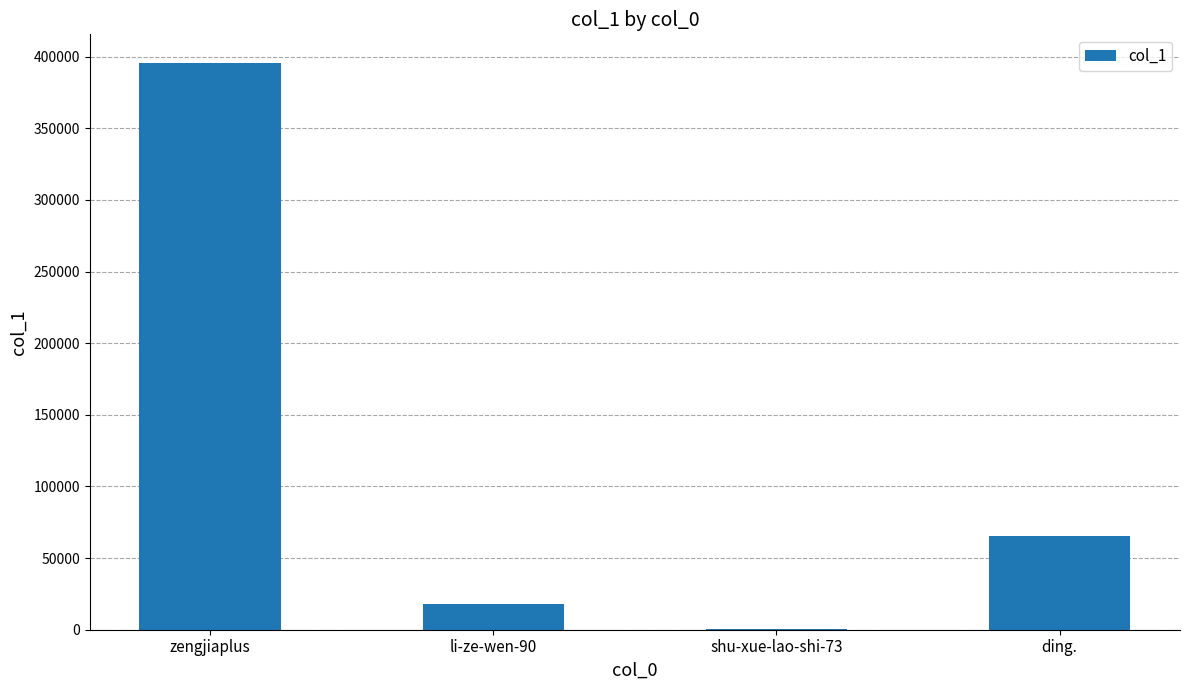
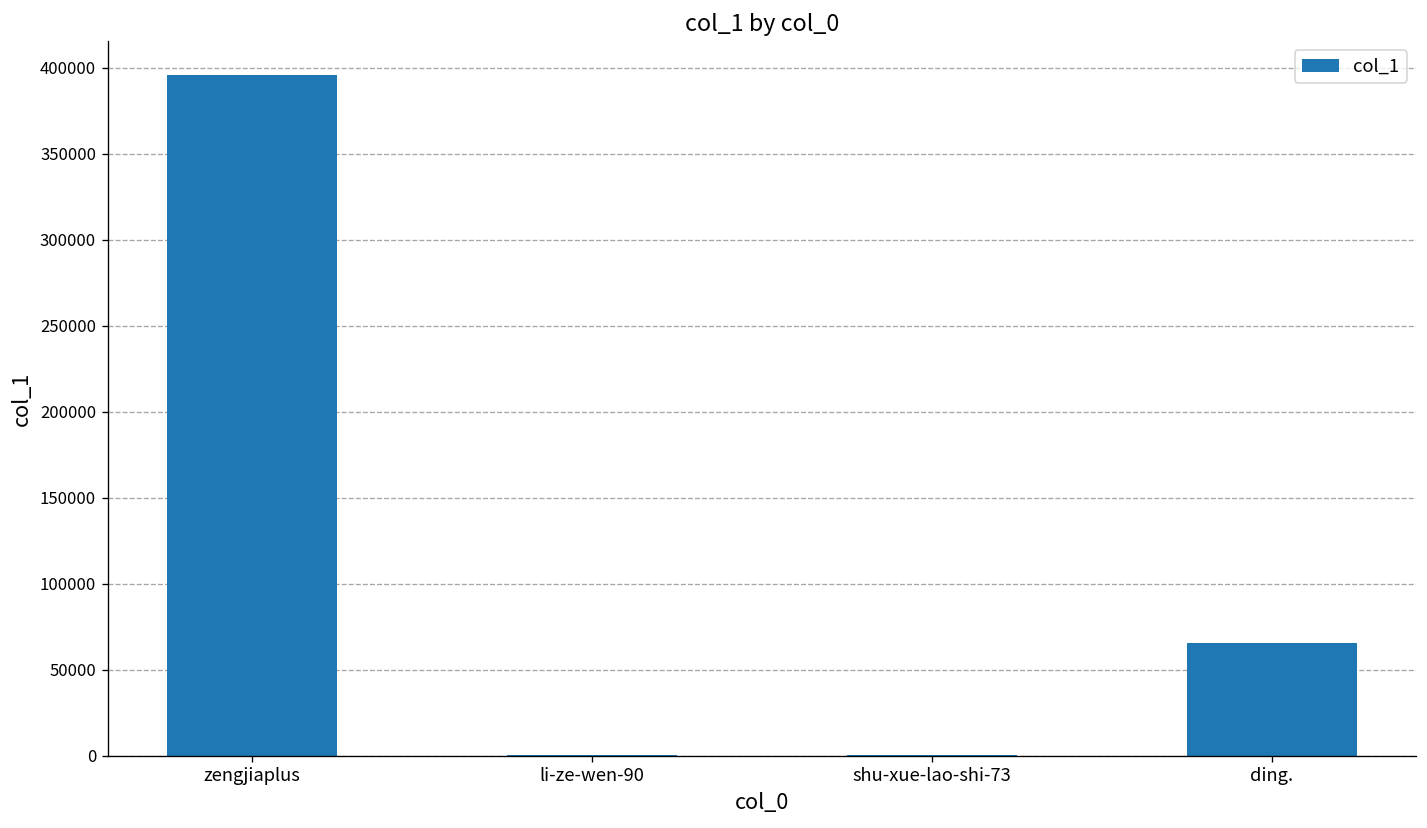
  {
    "zengjiaplus": 396000,
-   "li-ze-wen-90": 18000,
+   "li-ze-wen-90": 0,
    "ding.": 65000
  }
